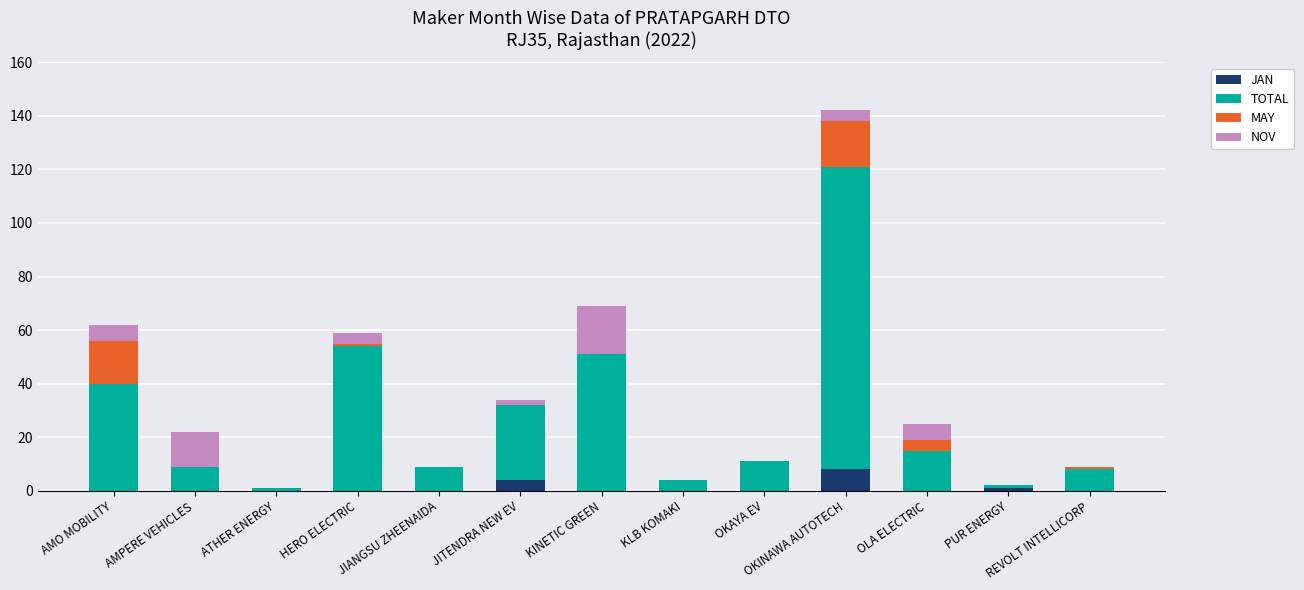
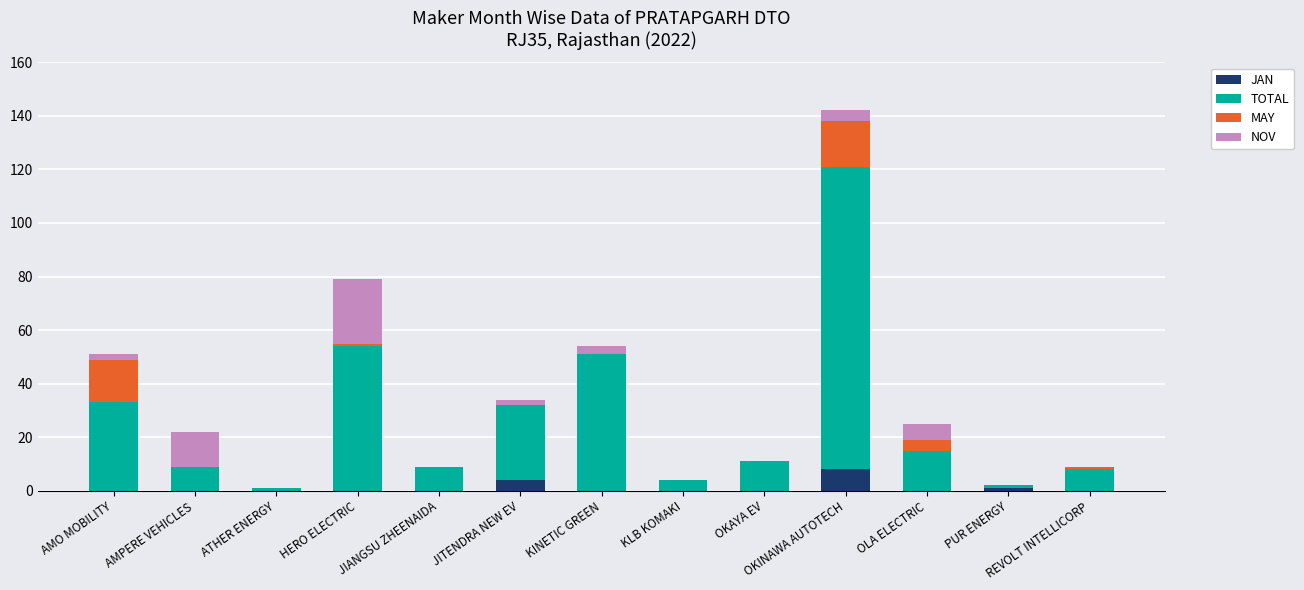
  {
    "JAN": {
      "AMO MOBILITY": 0,
      "AMPERE VEHICLES": 0,
      "ATHER ENERGY": 0,
      "HERO ELECTRIC": 0,
      "JIANGSU ZHEENAIDA": 0,
      "JITENDRA NEW EV": 4,
      "KINETIC GREEN": 0,
      "KLB KOMAKI": 0,
      "OKAYA EV": 0,
      "OKINAWA AUTOTECH": 8,
      "OLA ELECTRIC": 0,
      "PUR ENERGY": 1,
      "REVOLT INTELLICORP": 0
    },
    "TOTAL": {
-     "AMO MOBILITY": 40,
+     "AMO MOBILITY": 33,
      "AMPERE VEHICLES": 9,
      "ATHER ENERGY": 1,
      "HERO ELECTRIC": 54,
      "JIANGSU ZHEENAIDA": 9,
      "JITENDRA NEW EV": 28,
      "KINETIC GREEN": 51,
      "KLB KOMAKI": 4,
      "OKAYA EV": 11,
      "OKINAWA AUTOTECH": 113,
      "OLA ELECTRIC": 15,
      "PUR ENERGY": 1,
      "REVOLT INTELLICORP": 8
    },
    "MAY": {
      "AMO MOBILITY": 16,
      "AMPERE VEHICLES": 0,
      "ATHER ENERGY": 0,
      "HERO ELECTRIC": 1,
      "JIANGSU ZHEENAIDA": 0,
      "JITENDRA NEW EV": 0,
      "KINETIC GREEN": 0,
      "KLB KOMAKI": 0,
      "OKAYA EV": 0,
      "OKINAWA AUTOTECH": 17,
      "OLA ELECTRIC": 4,
      "PUR ENERGY": 0,
      "REVOLT INTELLICORP": 1
    },
    "NOV": {
-     "AMO MOBILITY": 6,
+     "AMO MOBILITY": 2,
      "AMPERE VEHICLES": 13,
      "ATHER ENERGY": 0,
-     "HERO ELECTRIC": 4,
+     "HERO ELECTRIC": 24,
      "JIANGSU ZHEENAIDA": 0,
      "JITENDRA NEW EV": 2,
-     "KINETIC GREEN": 18,
+     "KINETIC GREEN": 3,
      "KLB KOMAKI": 0,
      "OKAYA EV": 0,
      "OKINAWA AUTOTECH": 4,
      "OLA ELECTRIC": 6,
      "PUR ENERGY": 0,
      "REVOLT INTELLICORP": 0
    }
  }
